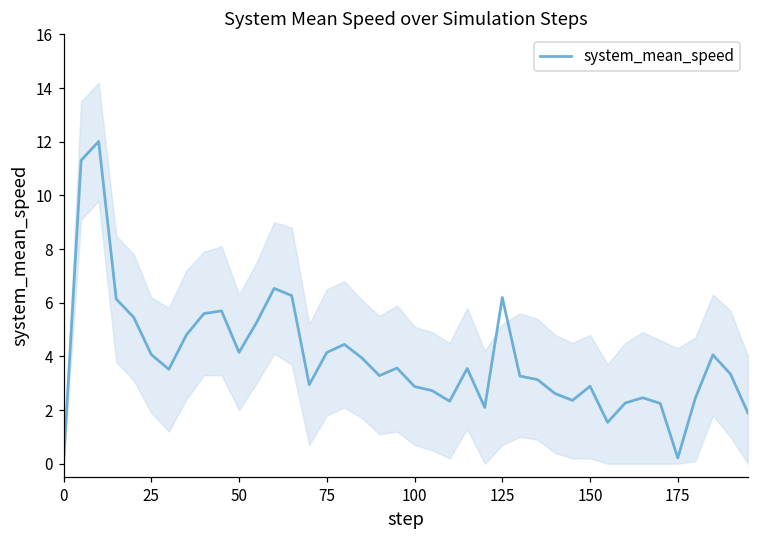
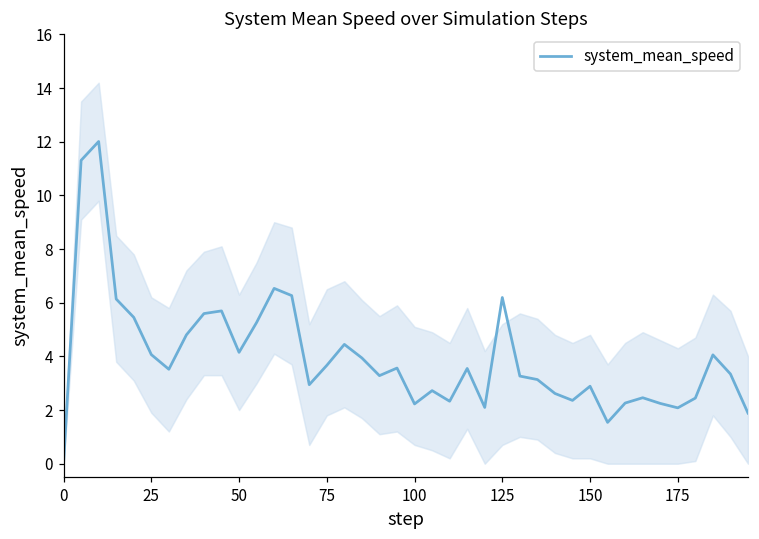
  {
    "system_mean_speed": {
      "25": 4.1,
      "50": 4.2,
-     "75": 4.1,
-     "100": 2.9,
+     "75": 3.7,
+     "100": 2.2,
      "125": 6.2,
      "150": 2.9,
-     "175": 0.2
+     "175": 2.1
    }
  }
